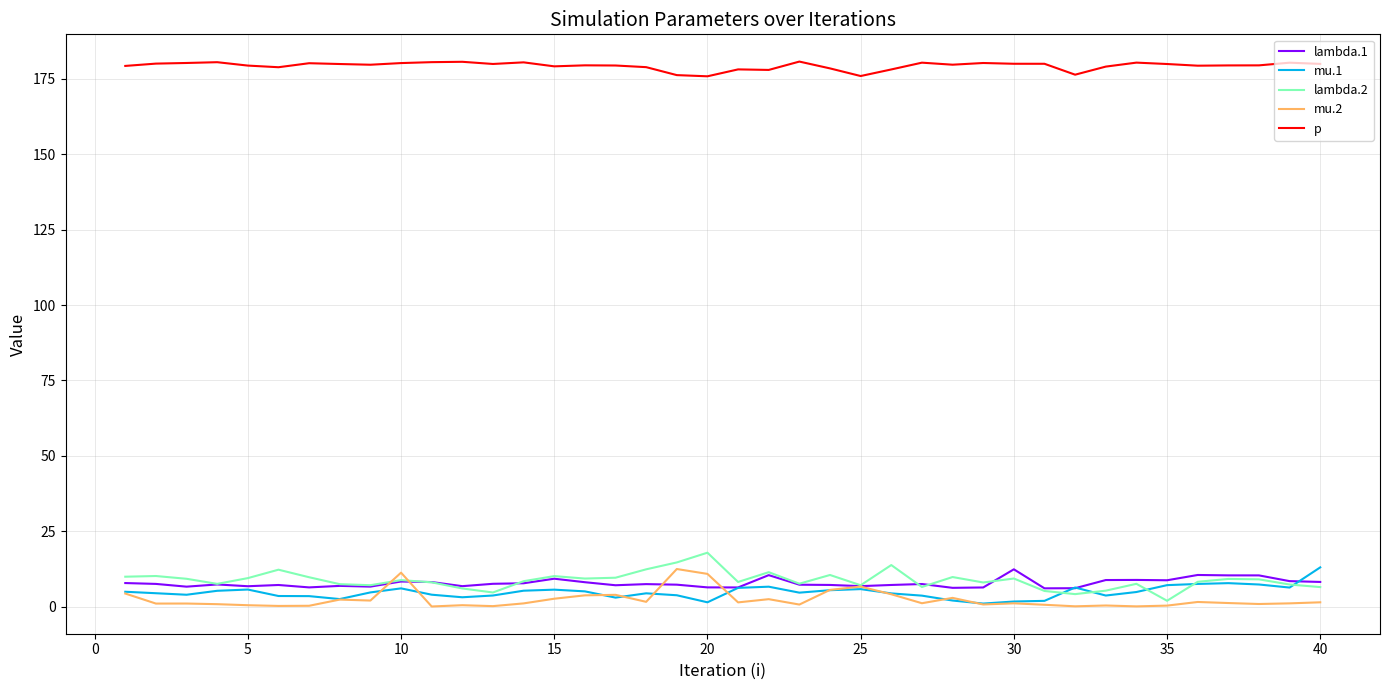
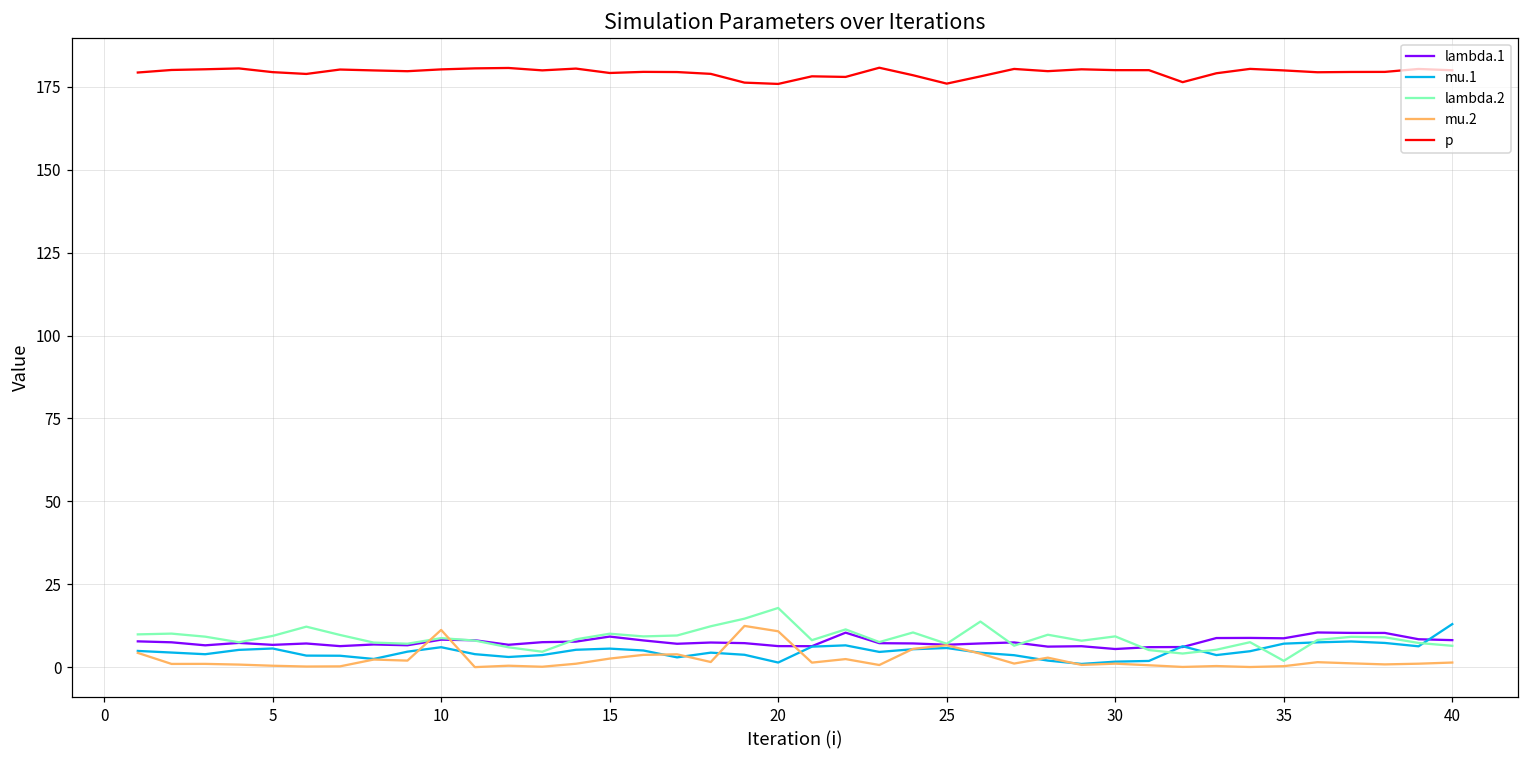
  {
    "lambda.1": {
      "5": 7,
      "15": 9,
      "20": 6,
-     "30": 12,
+     "30": 5,
      "35": 9,
      "40": 8
    },
    "mu.1": {
      "5": 6,
      "10": 6,
      "15": 6,
      "20": 1,
      "35": 7,
      "40": 13
    },
    "lambda.2": {
      "5": 9,
      "15": 10,
      "20": 18,
      "30": 9,
      "35": 2,
      "40": 6
    },
    "mu.2": {
      "5": 0,
      "10": 11,
      "15": 3,
      "20": 11,
      "35": 0,
      "40": 1
    },
    "p": {
      "5": 179,
      "10": 180,
      "15": 179,
      "20": 176,
      "25": 176,
      "30": 180,
      "35": 180
    }
  }
